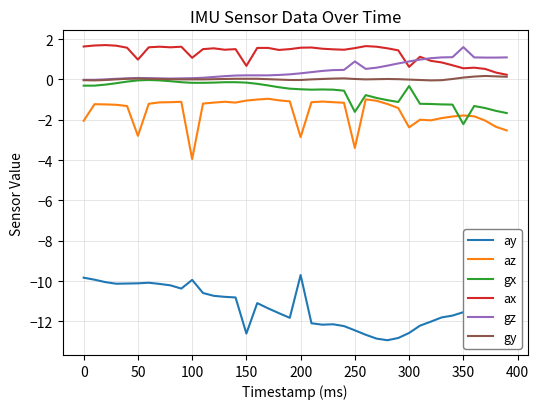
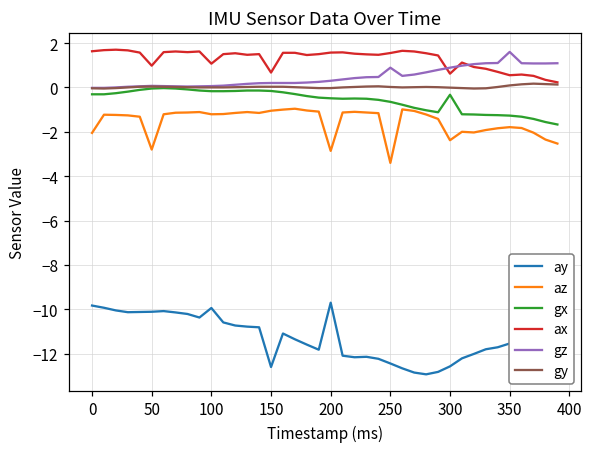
  {
    "ay": {
      "0": -9.8,
      "50": -10.1,
      "100": -9.9,
      "150": -12.6,
      "200": -9.7,
      "250": -12.4,
      "300": -12.6
    },
    "az": {
      "0": -2.1,
      "50": -2.8,
-     "100": -4.0,
+     "100": -1.2,
      "150": -1.1,
      "200": -2.9,
      "250": -3.4,
      "300": -2.4,
      "350": -1.8
    },
    "gx": {
      "0": -0.3,
      "100": -0.2,
      "150": -0.2,
      "200": -0.5,
-     "250": -1.6,
+     "250": -0.7,
      "300": -0.3,
-     "350": -2.2
+     "350": -1.3
    },
    "ax": {
      "0": 1.6,
      "50": 1.0,
      "100": 1.1,
      "150": 0.7,
      "200": 1.6,
      "250": 1.6,
      "300": 0.6,
      "350": 0.6
    },
    "gz": {
      "150": 0.2,
      "200": 0.3,
      "250": 0.9,
      "300": 0.9,
      "350": 1.6
    },
    "gy": {
      "150": 0.0,
      "200": 0.0,
      "250": 0.0,
      "300": 0.0,
      "350": 0.1
    }
  }
